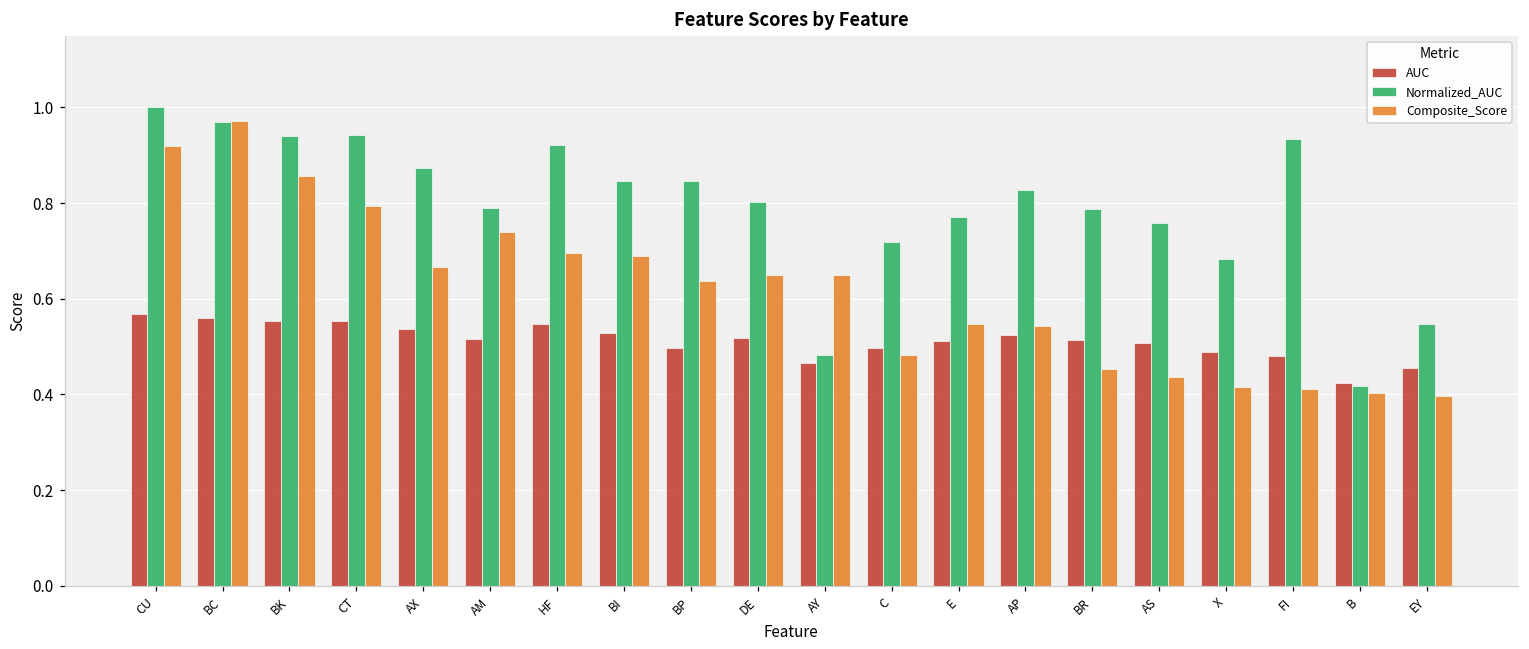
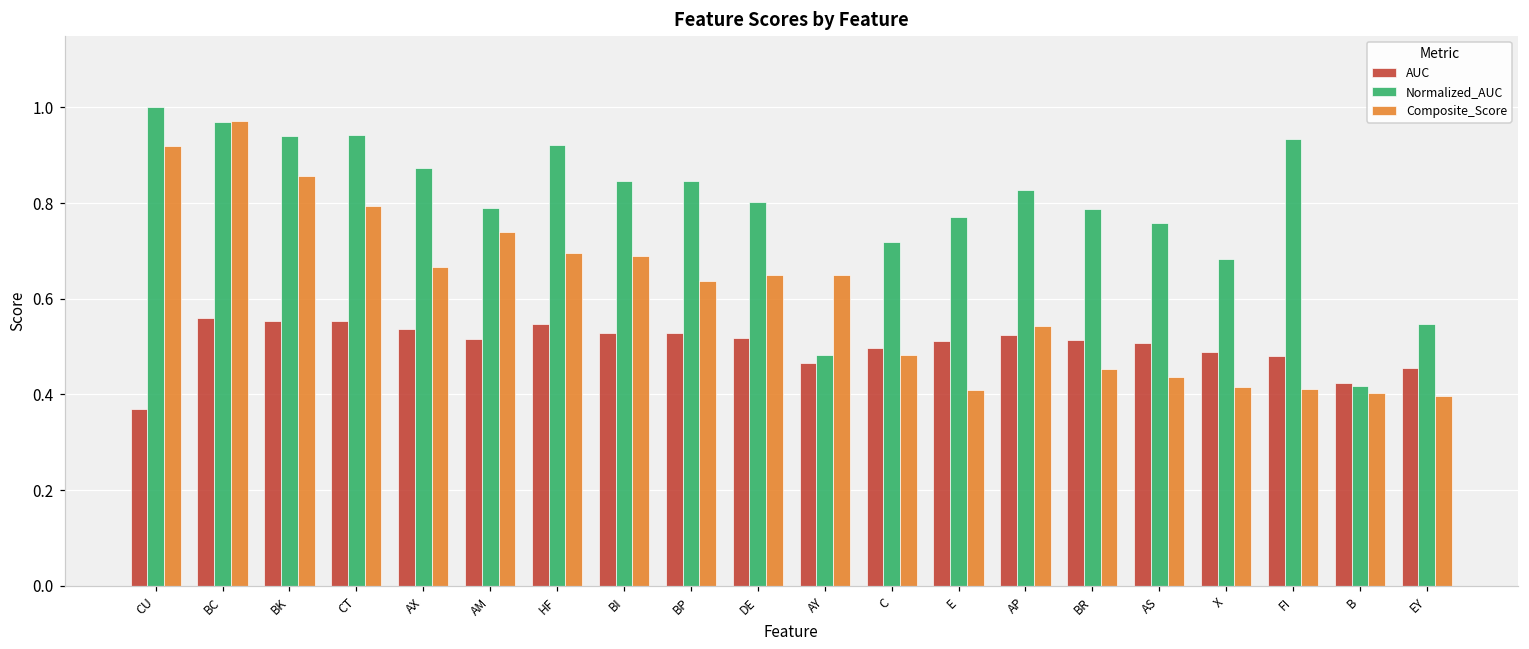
  {
    "AUC": {
-     "CU": 0.57,
+     "CU": 0.37,
      "BC": 0.56,
      "BK": 0.55,
      "CT": 0.55,
      "AX": 0.54,
      "AM": 0.52,
      "HF": 0.55,
      "BI": 0.53,
-     "BP": 0.50,
+     "BP": 0.53,
      "DE": 0.52,
      "AY": 0.47,
      "C": 0.50,
      "E": 0.51,
      "AP": 0.52,
      "BR": 0.51,
      "AS": 0.51,
      "X": 0.49,
      "FI": 0.48,
      "B": 0.42,
      "EY": 0.46
    },
    "Normalized_AUC": {
      "CU": 1.00,
      "BC": 0.97,
      "BK": 0.94,
      "CT": 0.94,
      "AX": 0.87,
      "AM": 0.79,
      "HF": 0.92,
      "BI": 0.85,
      "BP": 0.85,
      "DE": 0.80,
      "AY": 0.48,
      "C": 0.72,
      "E": 0.77,
      "AP": 0.83,
      "BR": 0.79,
      "AS": 0.76,
      "X": 0.68,
      "FI": 0.93,
      "B": 0.42,
      "EY": 0.55
    },
    "Composite_Score": {
      "CU": 0.92,
      "BC": 0.97,
      "BK": 0.86,
      "CT": 0.79,
      "AX": 0.67,
      "AM": 0.74,
      "HF": 0.69,
      "BI": 0.69,
      "BP": 0.64,
      "DE": 0.65,
      "AY": 0.65,
      "C": 0.48,
-     "E": 0.55,
+     "E": 0.41,
      "AP": 0.54,
      "BR": 0.45,
      "AS": 0.44,
      "X": 0.42,
      "FI": 0.41,
      "B": 0.40,
      "EY": 0.40
    }
  }
